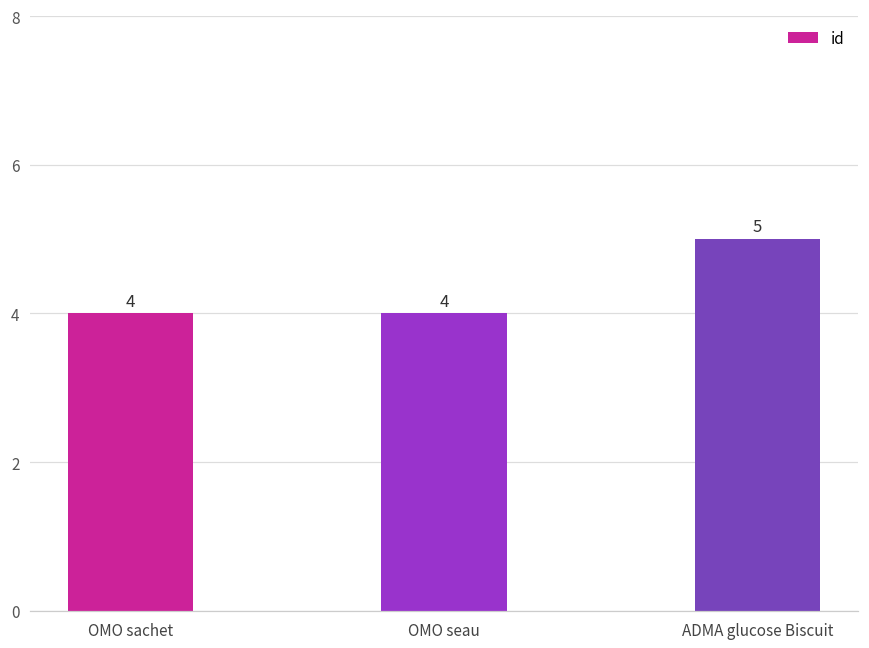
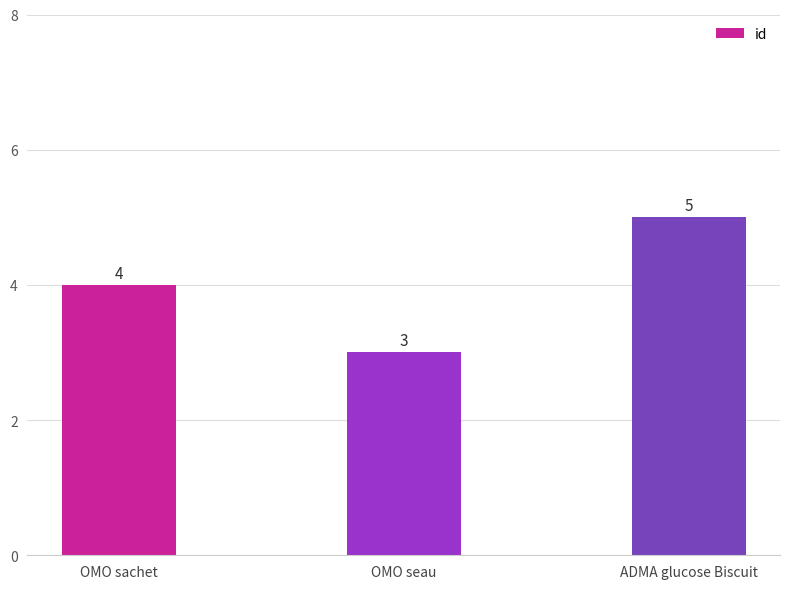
  {
    "OMO sachet": 4,
-   "OMO seau": 4,
+   "OMO seau": 3,
    "ADMA glucose Biscuit": 5
  }
